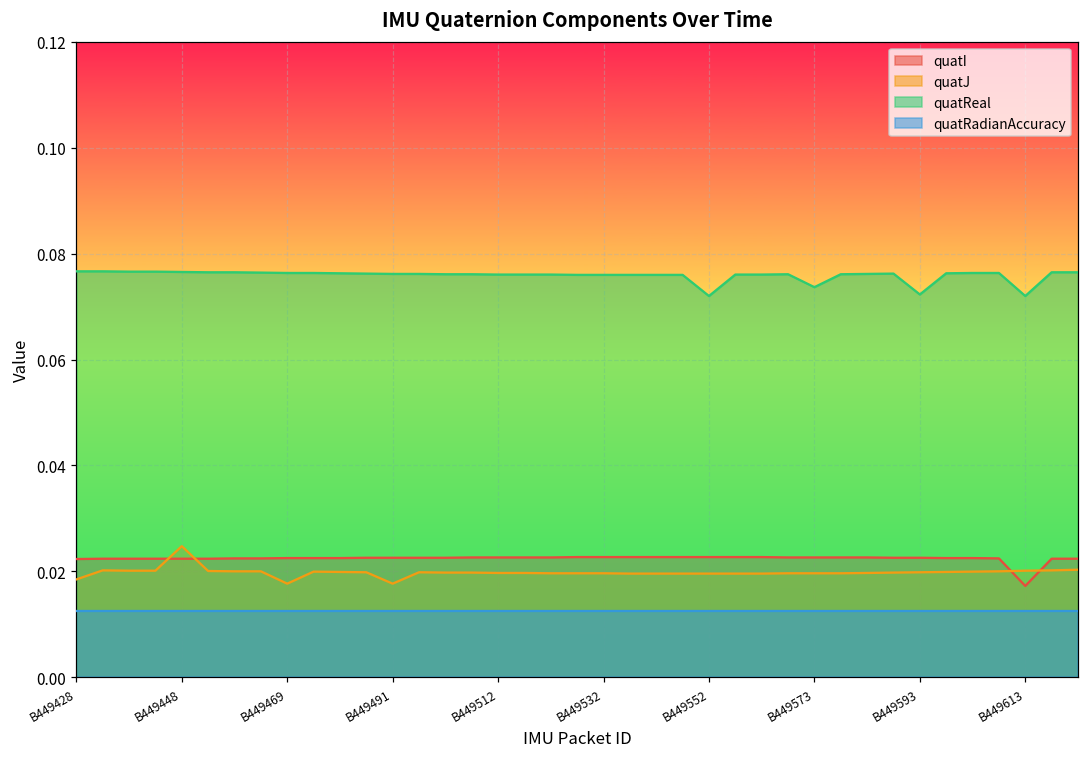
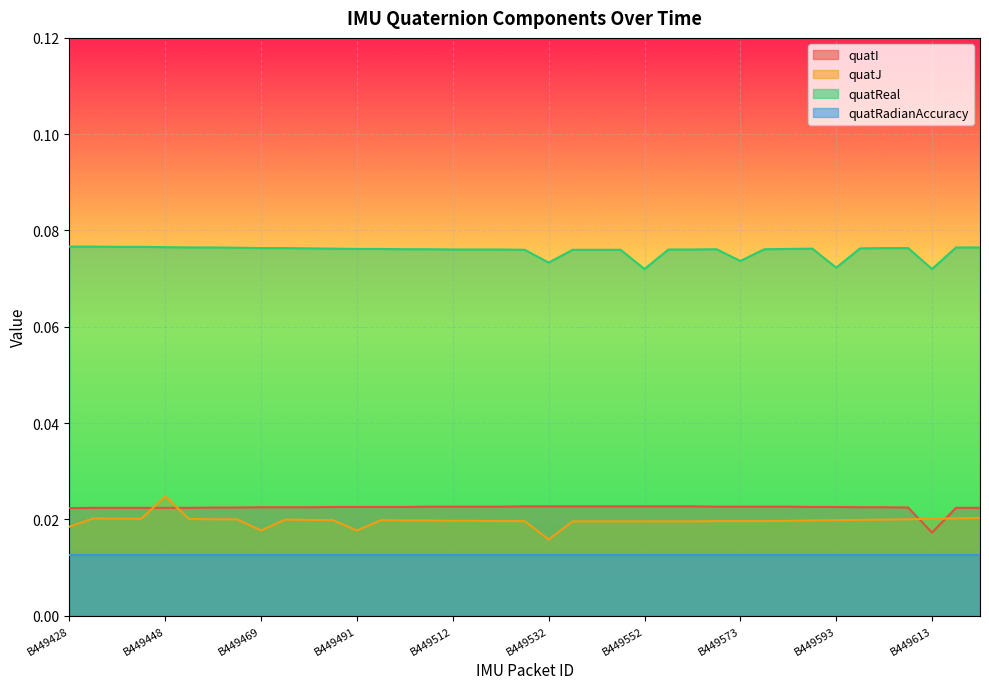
  {
    "quatI": {
      "B449428": 0.022,
      "B449448": 0.022,
      "B449469": 0.023,
      "B449491": 0.023,
      "B449512": 0.023,
      "B449532": 0.023,
      "B449552": 0.023,
      "B449573": 0.023,
      "B449593": 0.023,
      "B449613": 0.017
    },
    "quatJ": {
      "B449428": 0.018,
      "B449448": 0.025,
      "B449469": 0.018,
      "B449491": 0.018,
      "B449512": 0.020,
-     "B449532": 0.020,
+     "B449532": 0.016,
      "B449552": 0.020,
      "B449573": 0.020,
      "B449593": 0.020,
      "B449613": 0.020
    },
    "quatReal": {
      "B449428": 0.077,
      "B449448": 0.077,
      "B449469": 0.076,
      "B449491": 0.076,
      "B449512": 0.076,
-     "B449532": 0.076,
+     "B449532": 0.073,
      "B449552": 0.072,
      "B449573": 0.074,
      "B449593": 0.072,
      "B449613": 0.072
    },
    "quatRadianAccuracy": {
      "B449428": 0.013,
      "B449448": 0.013,
      "B449469": 0.013,
      "B449491": 0.013,
      "B449512": 0.013,
      "B449532": 0.013,
      "B449552": 0.013,
      "B449573": 0.013,
      "B449593": 0.013,
      "B449613": 0.013
    }
  }
